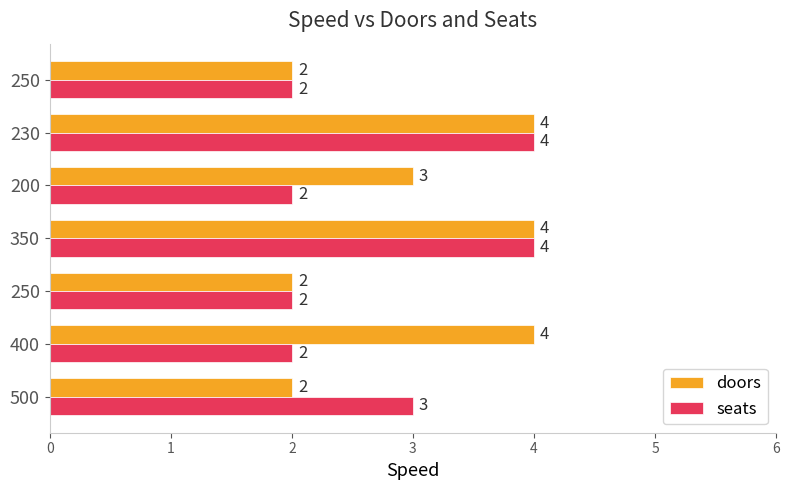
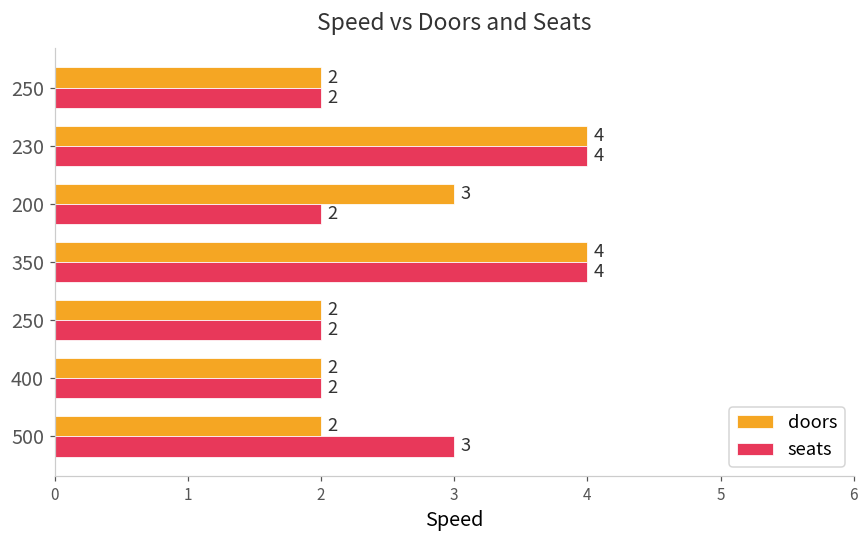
  {
    "doors": {
      "230": 4,
      "200": 3,
      "350": 4,
-     "400": 4,
+     "400": 2,
      "500": 2
    },
    "seats": {
      "230": 4,
      "200": 2,
      "350": 4,
      "400": 2,
      "500": 3
    }
  }
